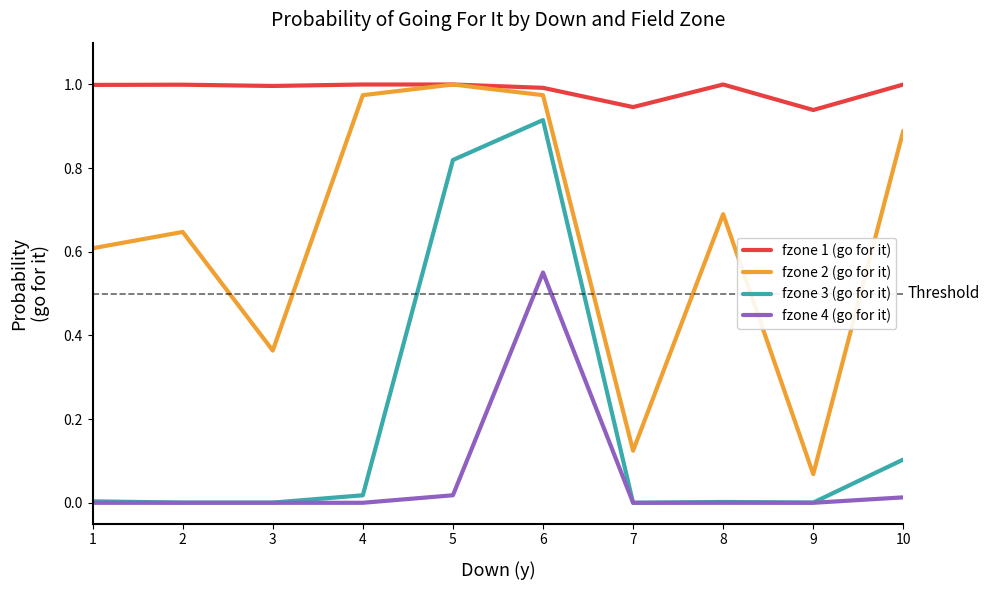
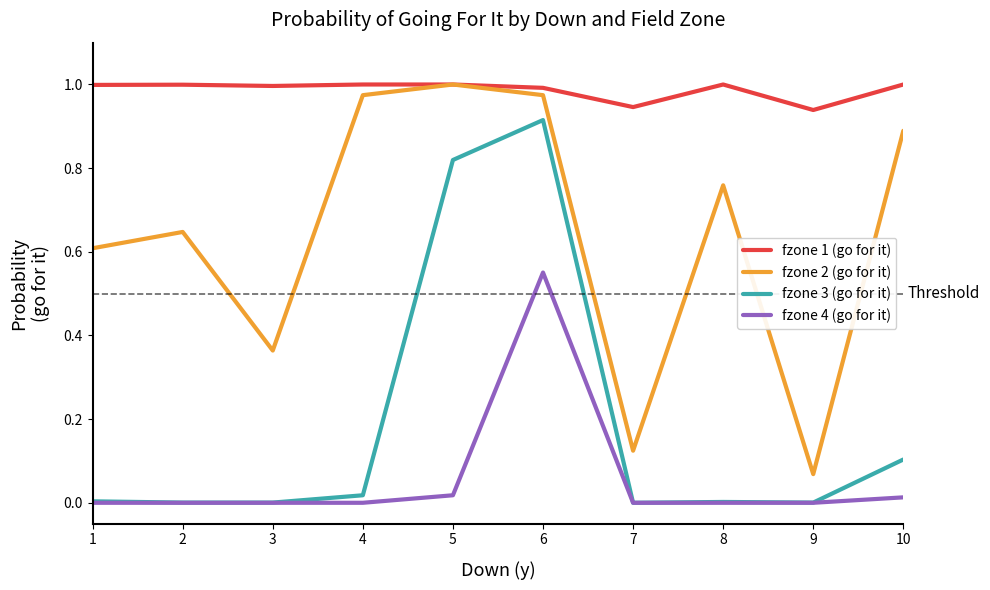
  {
    "fzone 1 (go for it)": {
      "1": 1.00,
      "2": 1.00,
      "3": 1.00,
      "4": 1.00,
      "6": 0.99,
      "7": 0.95,
      "8": 1.00,
      "9": 0.94,
      "10": 1.00
    },
    "fzone 2 (go for it)": {
      "1": 0.61,
      "2": 0.65,
      "3": 0.36,
      "4": 0.97,
      "6": 0.97,
      "7": 0.12,
-     "8": 0.69,
+     "8": 0.76,
      "9": 0.07,
      "10": 0.89
    },
    "fzone 3 (go for it)": {
      "4": 0.02,
      "5": 0.82,
      "6": 0.92,
      "10": 0.10
    },
    "fzone 4 (go for it)": {
      "4": 0.00,
      "5": 0.02,
      "6": 0.55,
      "10": 0.01
    }
  }
